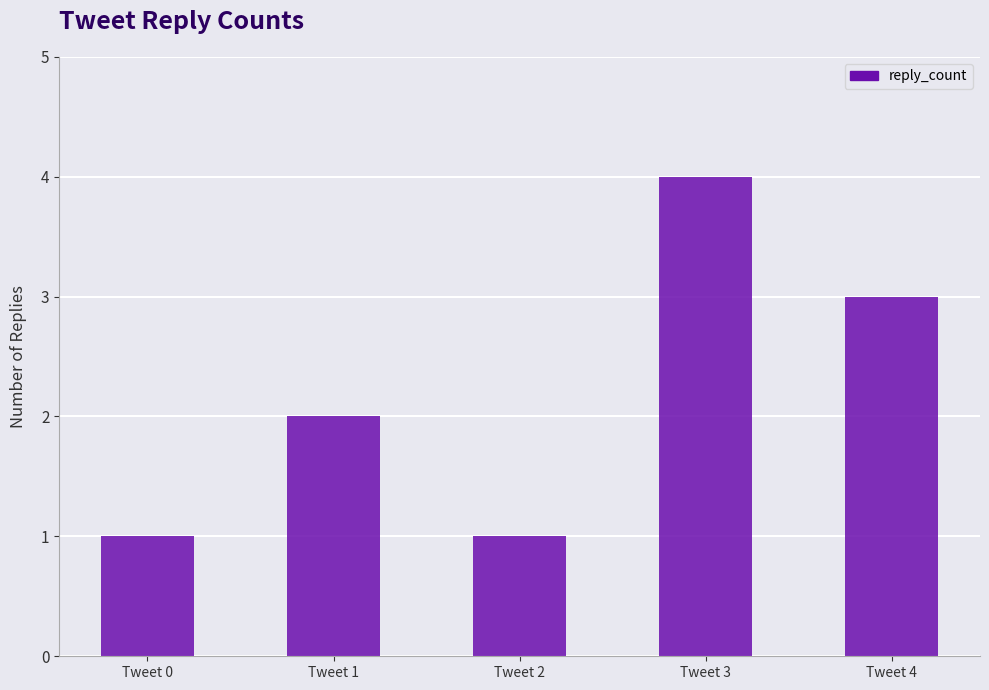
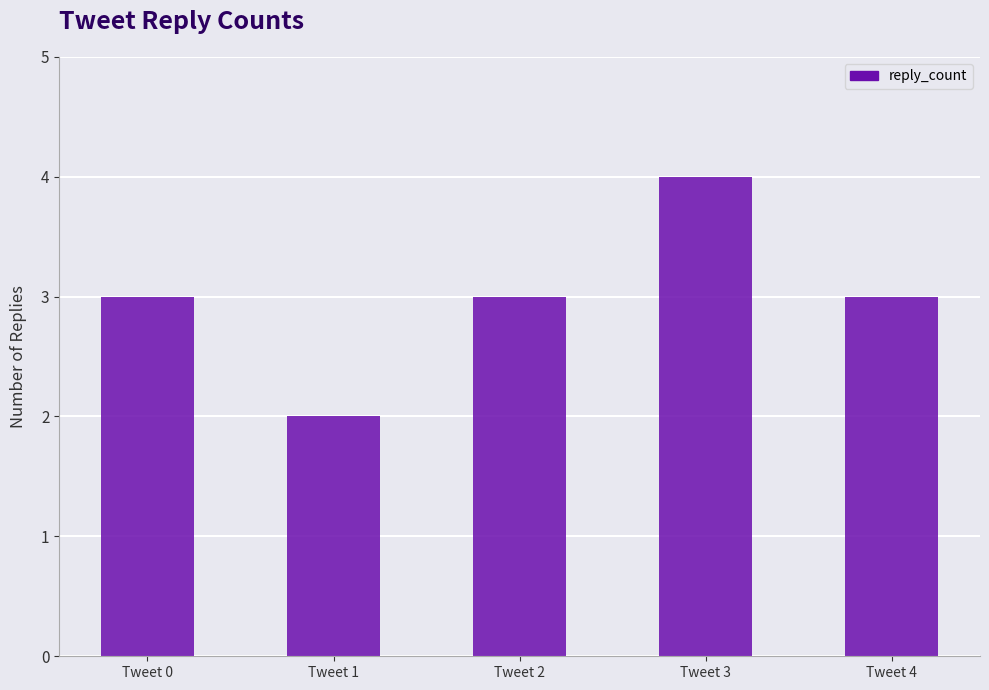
  {
-   "Tweet 0": 1,
+   "Tweet 0": 3,
    "Tweet 1": 2,
-   "Tweet 2": 1,
+   "Tweet 2": 3,
    "Tweet 3": 4,
    "Tweet 4": 3
  }
